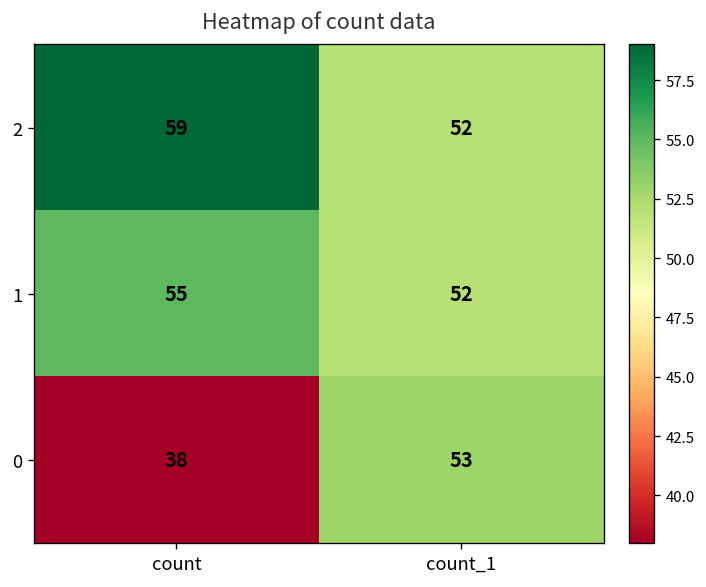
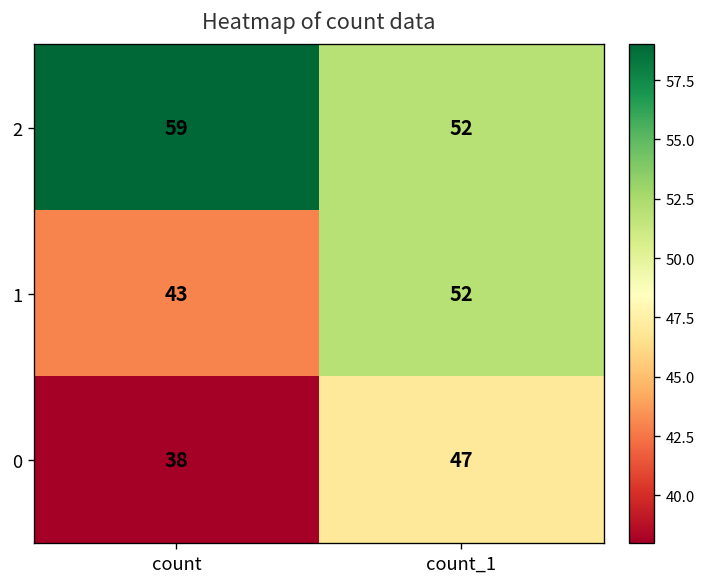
  {
    "2": {
      "count": 59,
      "count_1": 52
    },
    "1": {
-     "count": 55,
+     "count": 43,
      "count_1": 52
    },
    "0": {
      "count": 38,
-     "count_1": 53
+     "count_1": 47
    }
  }
